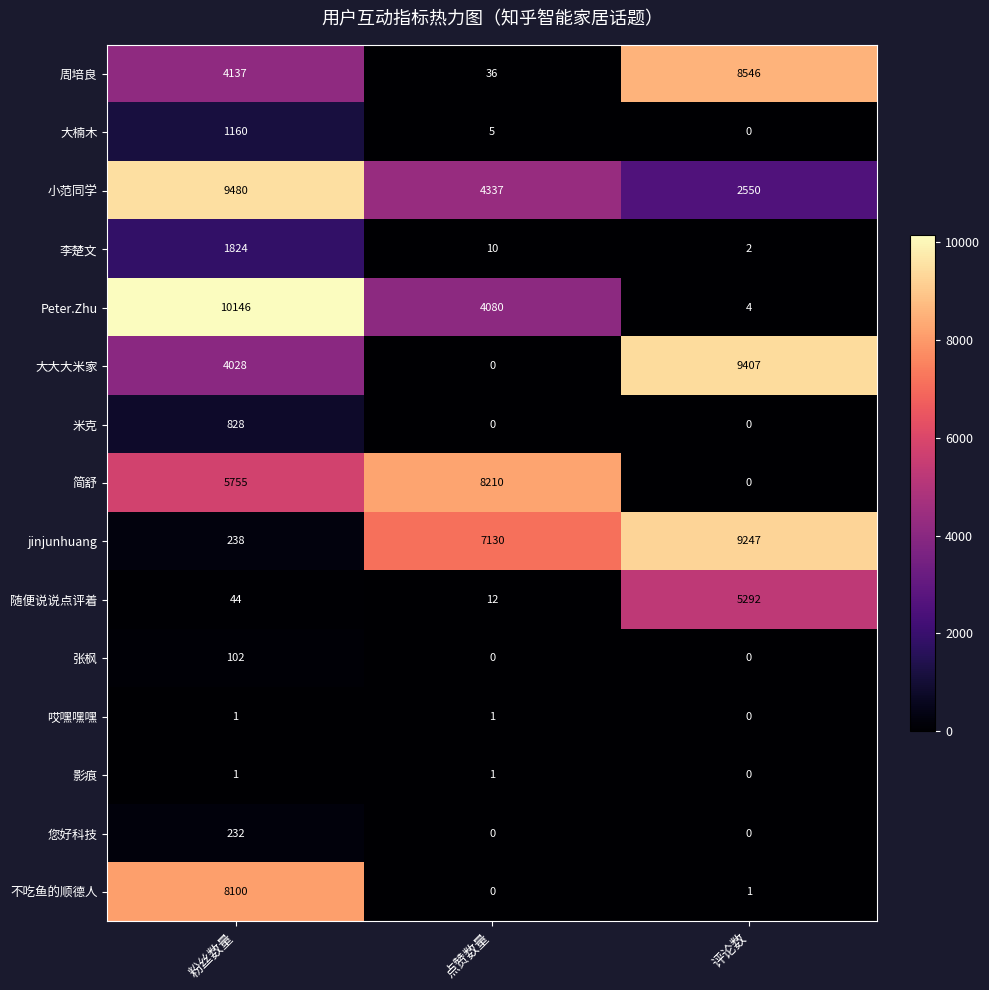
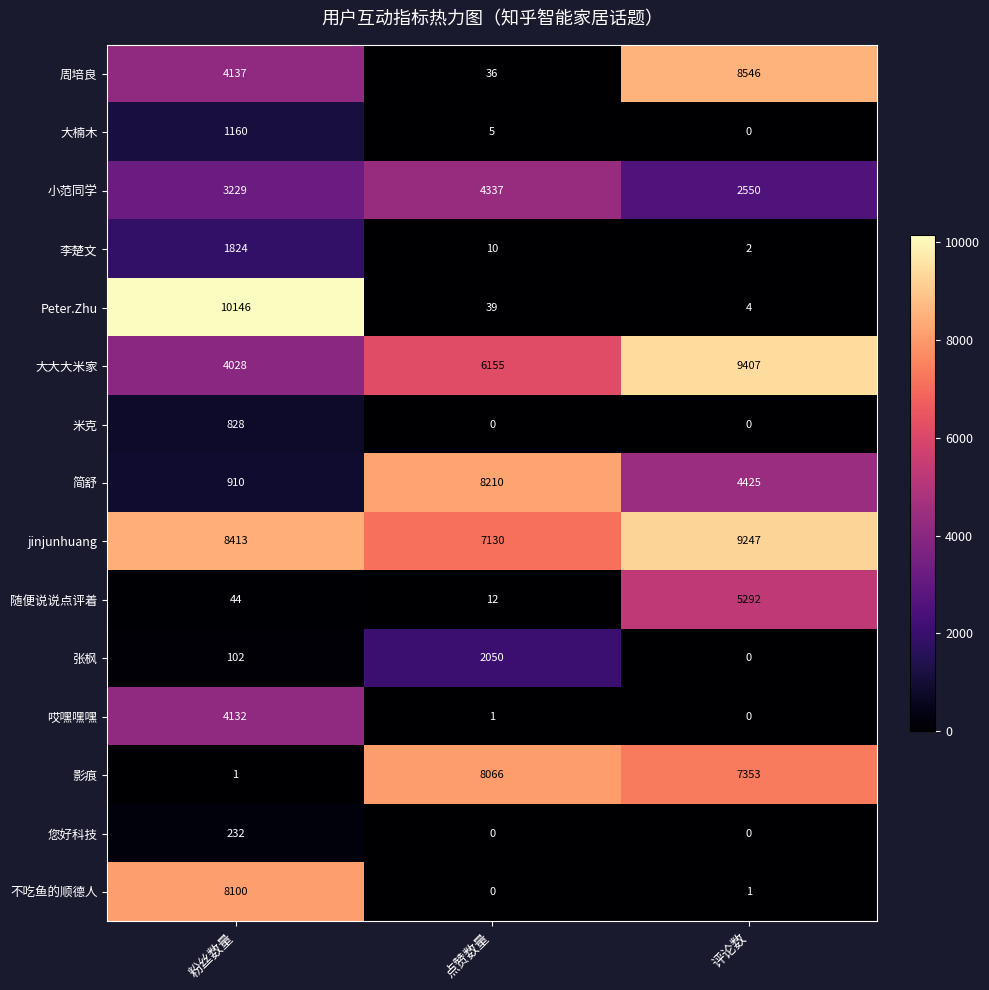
  {
    "周培良": {
      "粉丝数量": 4137,
      "点赞数量": 36,
      "评论数": 8546
    },
    "大楠木": {
      "粉丝数量": 1160,
      "点赞数量": 5,
      "评论数": 0
    },
    "小范同学": {
-     "粉丝数量": 9480,
+     "粉丝数量": 3229,
      "点赞数量": 4337,
      "评论数": 2550
    },
    "李楚文": {
      "粉丝数量": 1824,
      "点赞数量": 10,
      "评论数": 2
    },
    "Peter.Zhu": {
      "粉丝数量": 10146,
-     "点赞数量": 4080,
+     "点赞数量": 39,
      "评论数": 4
    },
    "大大大米家": {
      "粉丝数量": 4028,
-     "点赞数量": 0,
+     "点赞数量": 6155,
      "评论数": 9407
    },
    "米克": {
      "粉丝数量": 828,
      "点赞数量": 0,
      "评论数": 0
    },
    "简舒": {
-     "粉丝数量": 5755,
+     "粉丝数量": 910,
      "点赞数量": 8210,
-     "评论数": 0
+     "评论数": 4425
    },
    "jinjunhuang": {
-     "粉丝数量": 238,
+     "粉丝数量": 8413,
      "点赞数量": 7130,
      "评论数": 9247
    },
    "随便说说点评着": {
      "粉丝数量": 44,
      "点赞数量": 12,
      "评论数": 5292
    },
    "张枫": {
      "粉丝数量": 102,
-     "点赞数量": 0,
+     "点赞数量": 2050,
      "评论数": 0
    },
    "哎嘿嘿嘿": {
-     "粉丝数量": 1,
+     "粉丝数量": 4132,
      "点赞数量": 1,
      "评论数": 0
    },
    "影痕": {
      "粉丝数量": 1,
-     "点赞数量": 1,
-     "评论数": 0
+     "点赞数量": 8066,
+     "评论数": 7353
    },
    "您好科技": {
      "粉丝数量": 232,
      "点赞数量": 0,
      "评论数": 0
    },
    "不吃鱼的顺德人": {
      "粉丝数量": 8100,
      "点赞数量": 0,
      "评论数": 1
    }
  }
